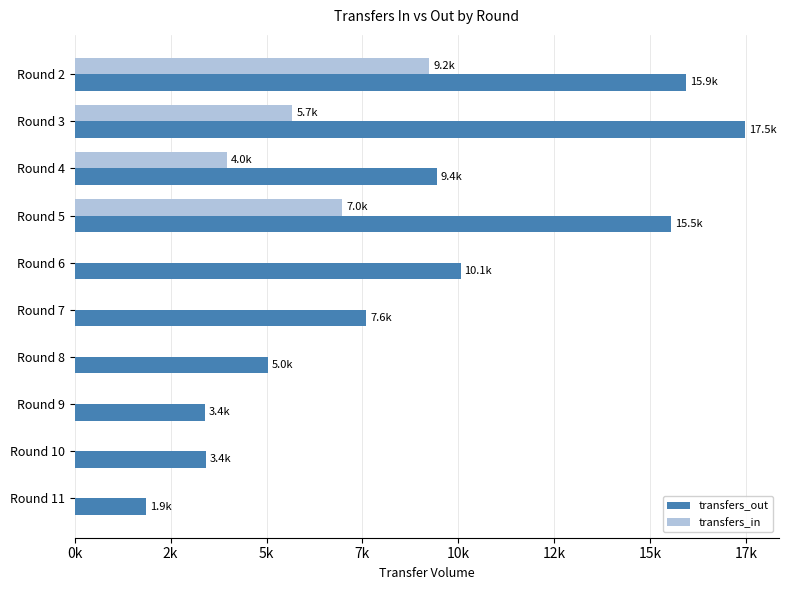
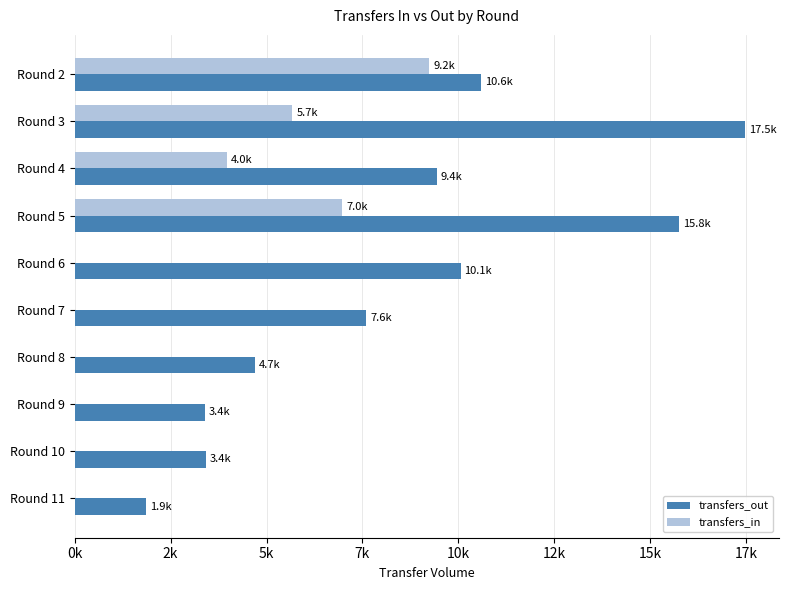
  {
    "transfers_out": {
-     "Round 2": "15.9k",
+     "Round 2": "10.6k",
      "Round 3": "17.5k",
      "Round 4": "9.4k",
-     "Round 5": "15.5k",
+     "Round 5": "15.8k",
      "Round 6": "10.1k",
      "Round 7": "7.6k",
-     "Round 8": "5.0k",
+     "Round 8": "4.7k",
      "Round 9": "3.4k",
      "Round 10": "3.4k",
      "Round 11": "1.9k"
    },
    "transfers_in": {
      "Round 2": "9.2k",
      "Round 3": "5.7k",
      "Round 4": "4.0k",
      "Round 5": "7.0k"
    }
  }
